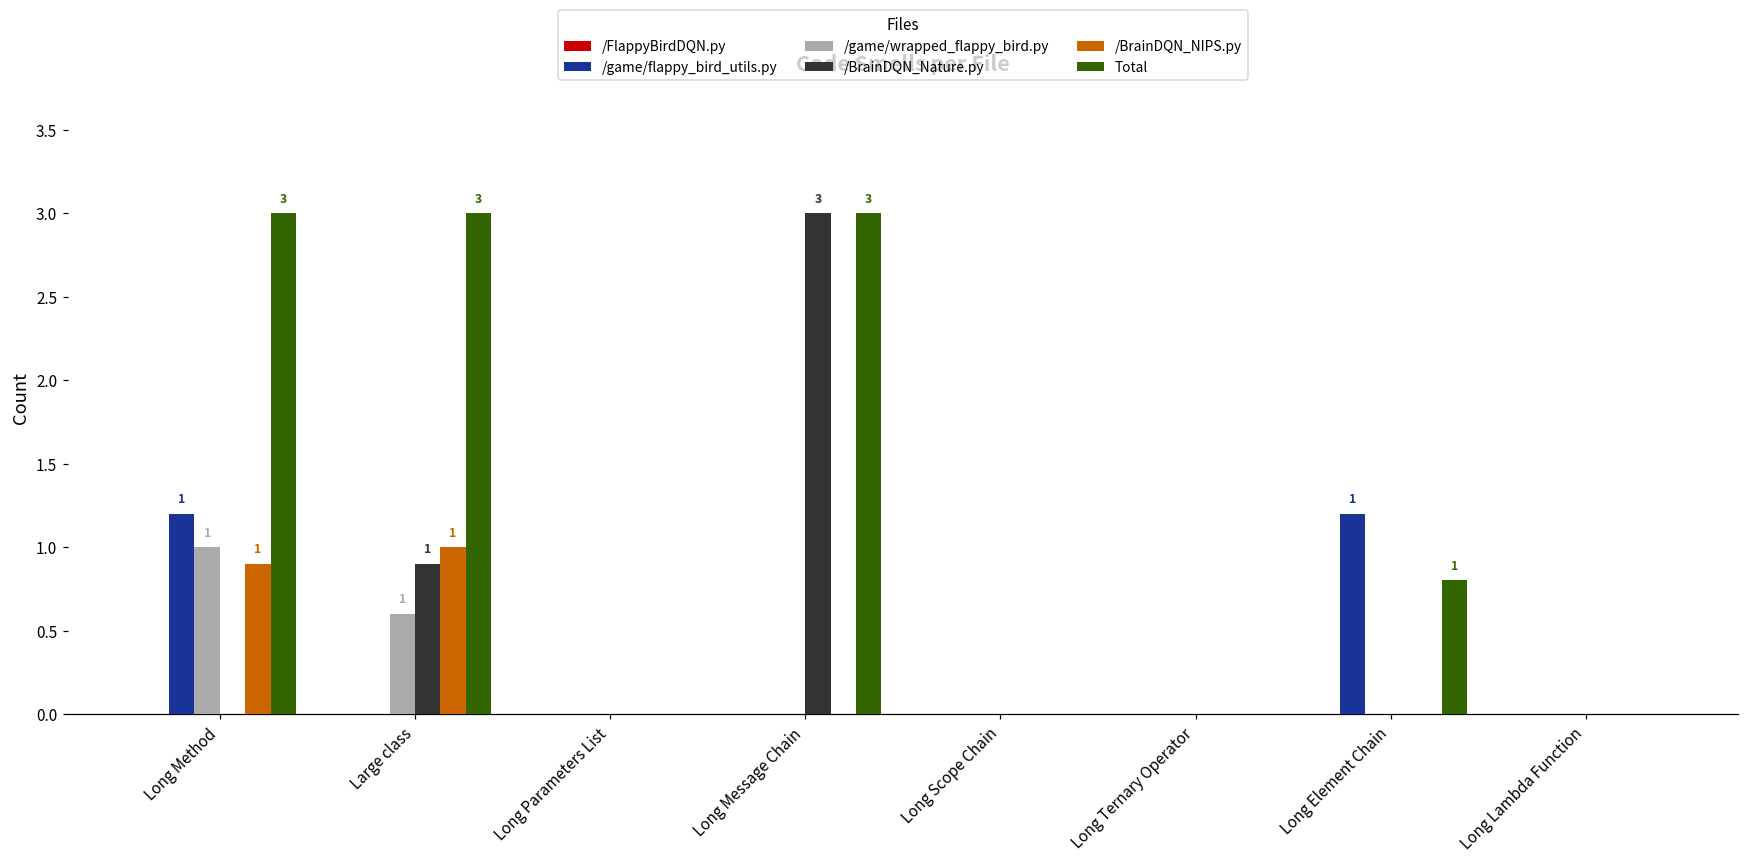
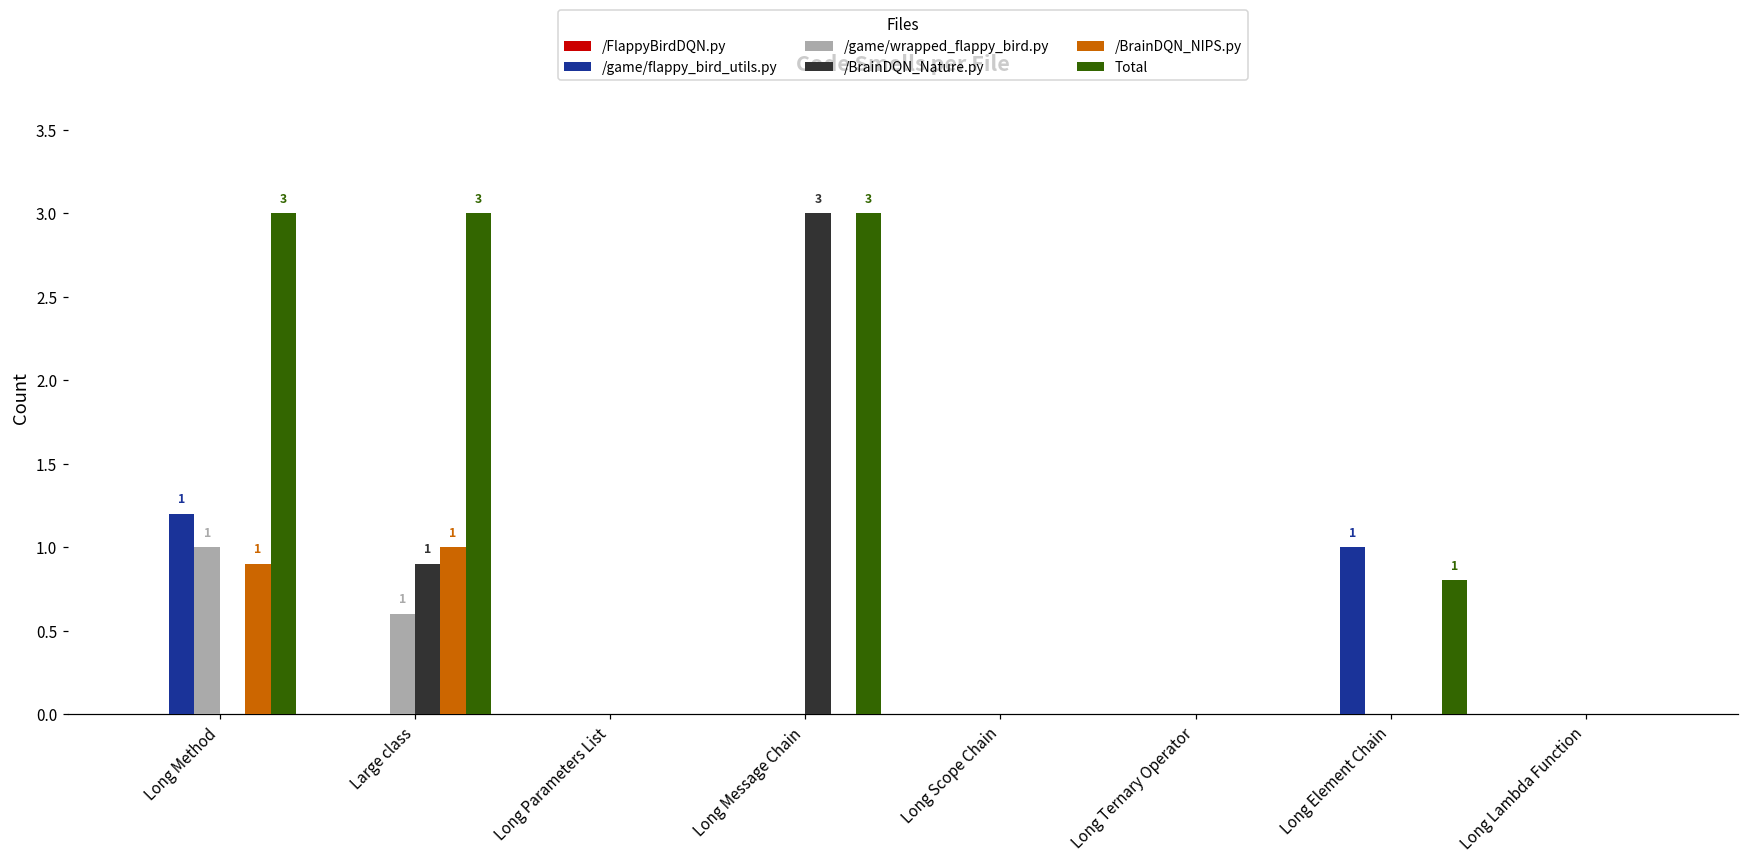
  {
    "/FlappyBirdDQN.py": {
      "Long Method": 0.0,
      "Large class": 0.0,
      "Long Parameters List": 0.0,
      "Long Message Chain": 0.0,
      "Long Scope Chain": 0.0,
      "Long Ternary Operator": 0.0,
      "Long Element Chain": 0.0,
      "Long Lambda Function": 0.0
    },
    "/game/flappy_bird_utils.py": {
      "Large class": 0.0,
      "Long Parameters List": 0.0,
      "Long Message Chain": 0.0,
      "Long Scope Chain": 0.0,
      "Long Ternary Operator": 0.0,
-     "Long Element Chain": 1.2,
+     "Long Element Chain": 1.0,
      "Long Lambda Function": 0.0
    },
    "/game/wrapped_flappy_bird.py": {
      "Long Method": 1,
      "Large class": 1
    },
    "/BrainDQN_Nature.py": {
      "Large class": 1,
      "Long Message Chain": 3
    },
    "/BrainDQN_NIPS.py": {
      "Long Method": 1,
      "Large class": 1
    },
    "Total": {
      "Long Method": 3,
      "Large class": 3,
      "Long Message Chain": 3,
      "Long Element Chain": 1
    }
  }
